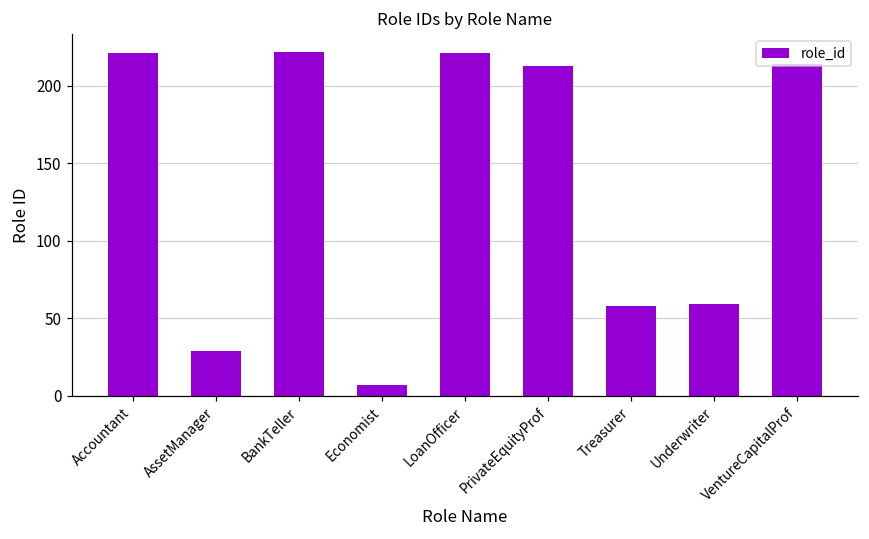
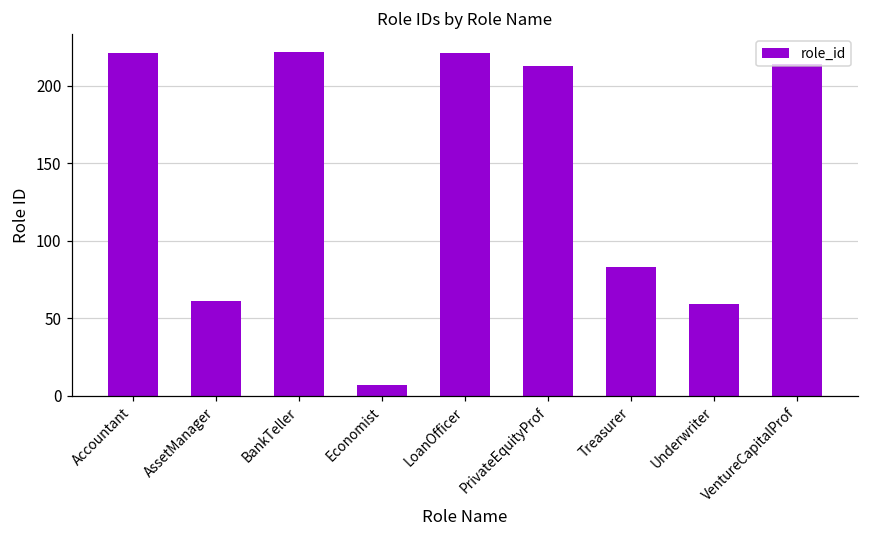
  {
    "Accountant": 221,
-   "AssetManager": 29,
+   "AssetManager": 61,
    "BankTeller": 222,
    "Economist": 7,
    "LoanOfficer": 221,
    "PrivateEquityProf": 213,
-   "Treasurer": 58,
+   "Treasurer": 83,
    "Underwriter": 59
  }
